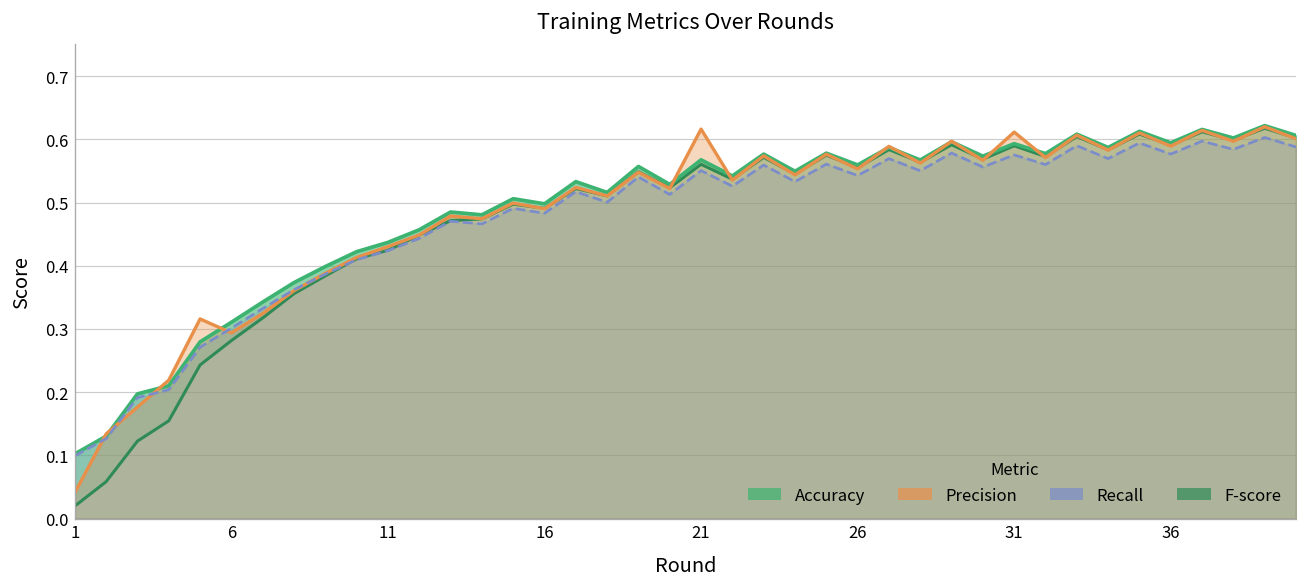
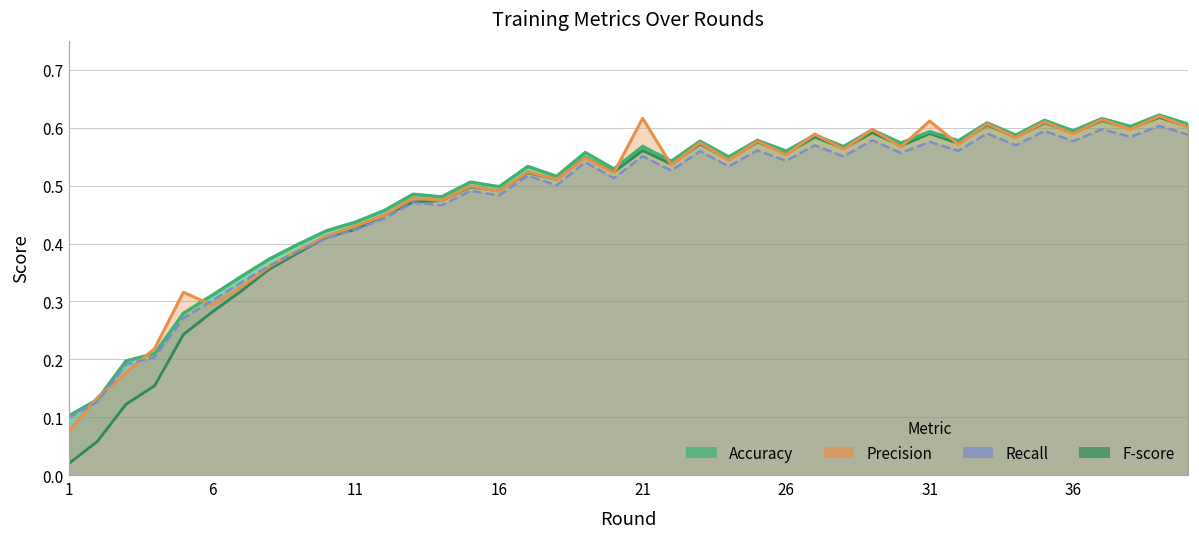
  {
    "Precision": {
-     "1": 0.04,
+     "1": 0.08,
      "6": 0.29,
      "11": 0.43,
      "21": 0.62,
      "31": 0.61
    },
    "Recall": {
      "6": 0.30,
      "16": 0.48,
      "21": 0.55,
      "26": 0.54,
      "31": 0.58,
      "36": 0.58
    }
  }
